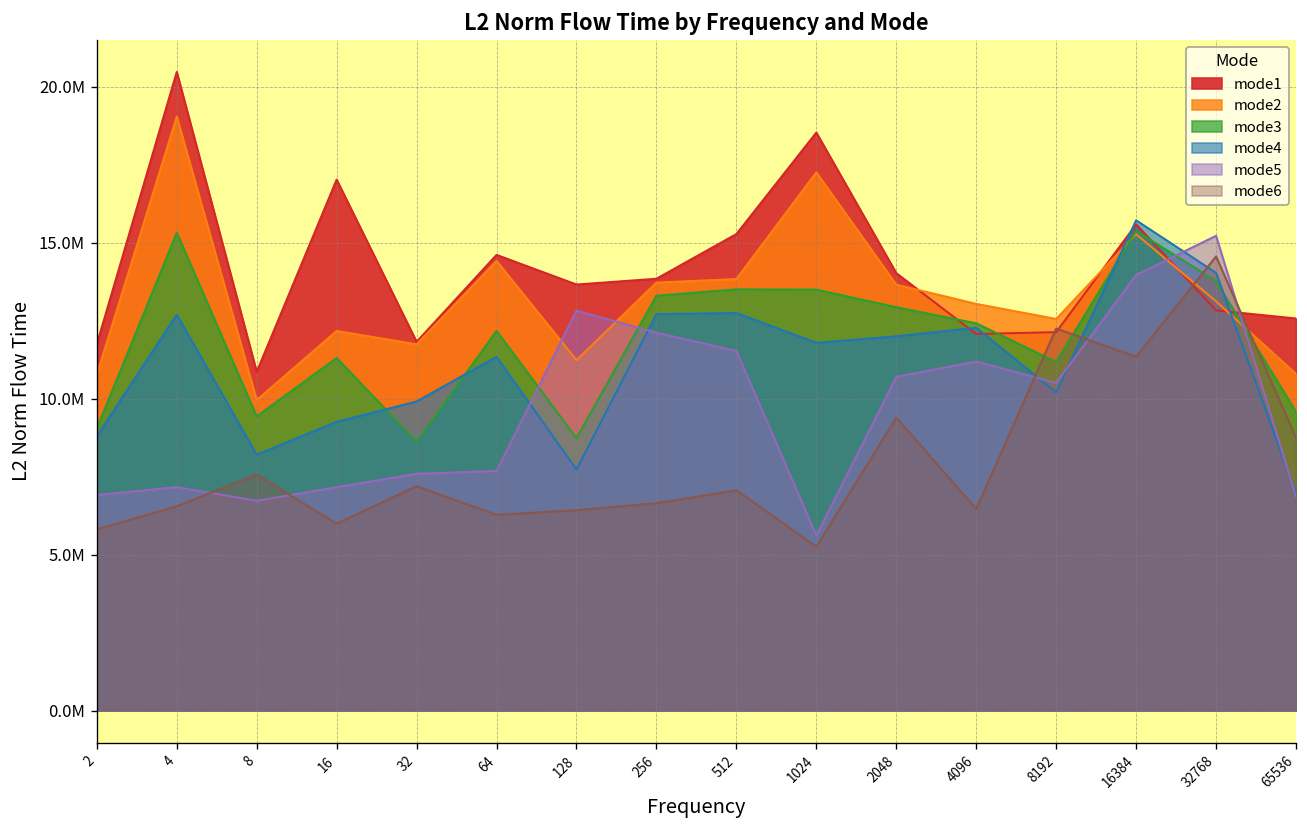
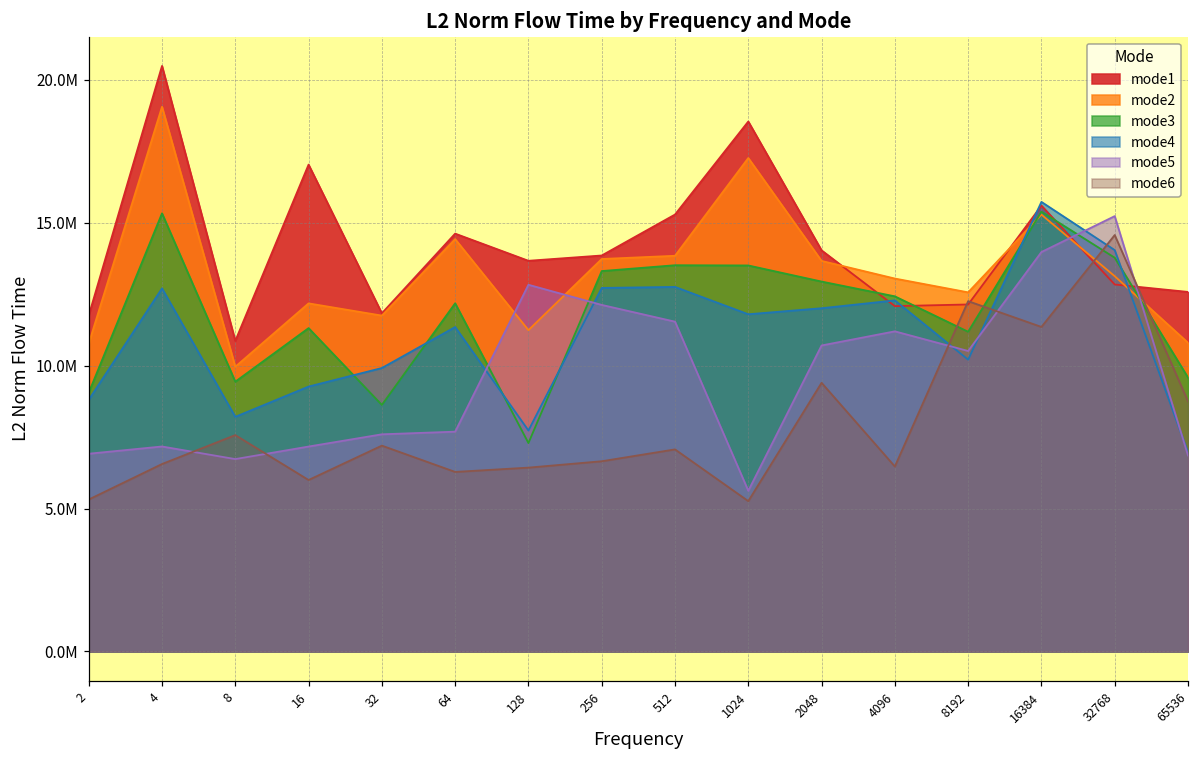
  {
    "mode1": {
      "2": 11700000,
      "4": 20500000,
      "8": 10900000,
      "16": 17000000,
      "64": 14600000,
      "128": 13700000,
      "256": 13900000,
      "512": 15300000,
      "1024": 18500000,
      "2048": 14000000,
      "4096": 12100000,
      "8192": 12100000,
      "16384": 15600000,
      "32768": 12800000,
      "65536": 12600000
    },
    "mode2": {
      "2": 10800000,
      "4": 19100000,
      "8": 10000000,
      "16": 12200000,
      "64": 14400000,
      "128": 11200000,
      "256": 13700000,
      "512": 13800000,
      "1024": 17300000,
      "2048": 13700000,
      "4096": 13000000,
      "8192": 12600000,
      "16384": 15300000,
      "32768": 13100000,
      "65536": 10800000
    },
    "mode3": {
      "2": 9000000,
      "4": 15300000,
      "8": 9400000,
      "16": 11300000,
      "32": 8600000,
      "64": 12200000,
-     "128": 8700000,
+     "128": 7300000,
      "256": 13300000,
      "512": 13500000,
      "1024": 13500000,
      "2048": 12900000,
      "4096": 12400000,
      "8192": 11200000,
      "16384": 15400000,
      "32768": 13800000,
      "65536": 9600000
    },
    "mode4": {
      "2": 8800000,
      "4": 12700000,
      "8": 8200000,
      "16": 9300000,
      "32": 9900000,
      "64": 11300000,
      "128": 7700000,
      "256": 12700000,
      "512": 12800000,
      "1024": 11800000,
      "2048": 12000000,
      "4096": 12300000,
      "8192": 10200000,
      "16384": 15700000,
      "32768": 14000000,
      "65536": 7000000
    },
    "mode5": {
      "2": 6900000,
      "4": 7200000,
      "8": 6700000,
      "16": 7200000,
      "32": 7600000,
      "64": 7700000,
      "128": 12800000,
      "256": 12100000,
      "512": 11500000,
      "1024": 5600000,
      "2048": 10700000,
      "4096": 11200000,
      "8192": 10500000,
      "16384": 14000000,
      "32768": 15200000,
      "65536": 6900000
    },
    "mode6": {
-     "2": 5800000,
+     "2": 5300000,
      "4": 6600000,
      "8": 7600000,
      "16": 6000000,
      "32": 7200000,
      "64": 6300000,
      "128": 6400000,
      "256": 6700000,
      "512": 7100000,
      "1024": 5300000,
      "2048": 9400000,
      "4096": 6500000,
      "8192": 12300000,
      "16384": 11400000,
      "32768": 14600000,
      "65536": 8700000
    }
  }
